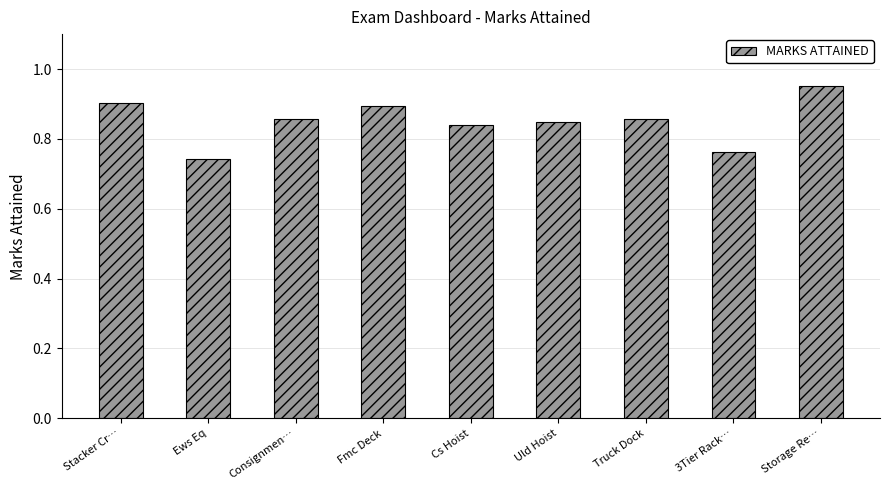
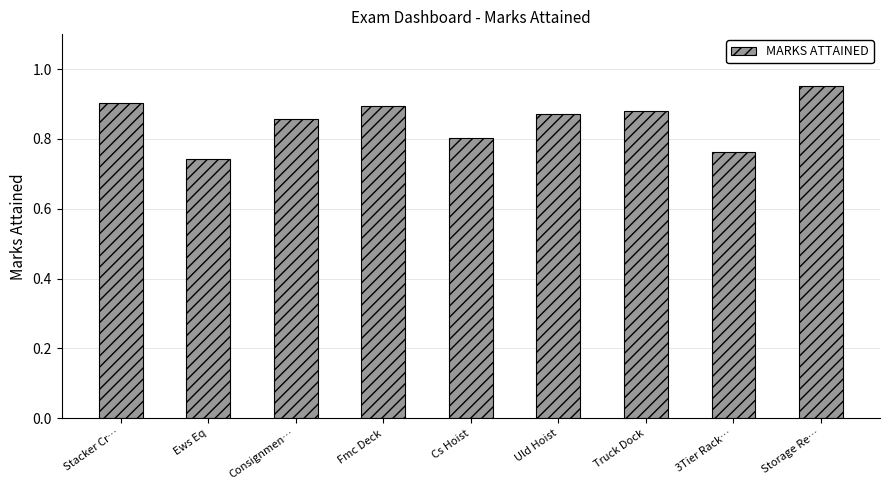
  {
    "Stacker Cr…": 0.90,
    "Ews Eq": 0.74,
    "Consignmen…": 0.86,
    "Fmc Deck": 0.89,
-   "Cs Hoist": 0.84,
-   "Uld Hoist": 0.85,
-   "Truck Dock": 0.86,
+   "Cs Hoist": 0.80,
+   "Uld Hoist": 0.87,
+   "Truck Dock": 0.88,
    "3Tier Rack…": 0.76,
    "Storage Re…": 0.95
  }
